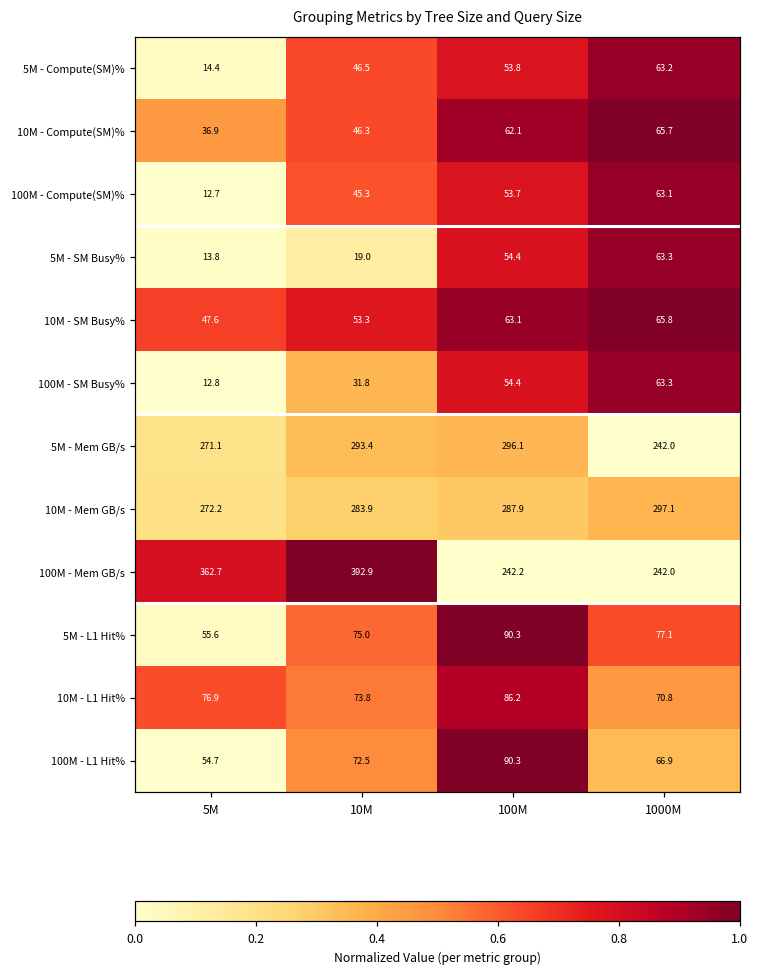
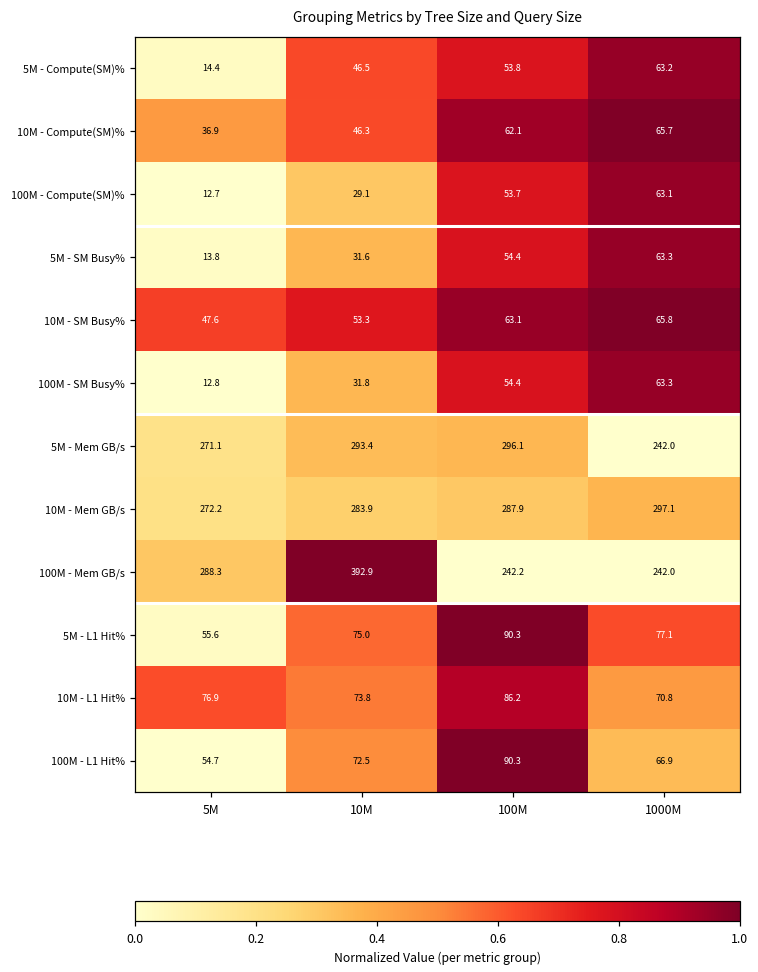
  {
    "5M - Compute(SM)%": {
      "5M": 14.4,
      "10M": 46.5,
      "100M": 53.8,
      "1000M": 63.2
    },
    "10M - Compute(SM)%": {
      "5M": 36.9,
      "10M": 46.3,
      "100M": 62.1,
      "1000M": 65.7
    },
    "100M - Compute(SM)%": {
      "5M": 12.7,
-     "10M": 45.3,
+     "10M": 29.1,
      "100M": 53.7,
      "1000M": 63.1
    },
    "5M - SM Busy%": {
      "5M": 13.8,
-     "10M": 19.0,
+     "10M": 31.6,
      "100M": 54.4,
      "1000M": 63.3
    },
    "10M - SM Busy%": {
      "5M": 47.6,
      "10M": 53.3,
      "100M": 63.1,
      "1000M": 65.8
    },
    "100M - SM Busy%": {
      "5M": 12.8,
      "10M": 31.8,
      "100M": 54.4,
      "1000M": 63.3
    },
    "5M - Mem GB/s": {
      "5M": 271.1,
      "10M": 293.4,
      "100M": 296.1,
      "1000M": 242.0
    },
    "10M - Mem GB/s": {
      "5M": 272.2,
      "10M": 283.9,
      "100M": 287.9,
      "1000M": 297.1
    },
    "100M - Mem GB/s": {
-     "5M": 362.7,
+     "5M": 288.3,
      "10M": 392.9,
      "100M": 242.2,
      "1000M": 242.0
    },
    "5M - L1 Hit%": {
      "5M": 55.6,
      "10M": 75.0,
      "100M": 90.3,
      "1000M": 77.1
    },
    "10M - L1 Hit%": {
      "5M": 76.9,
      "10M": 73.8,
      "100M": 86.2,
      "1000M": 70.8
    },
    "100M - L1 Hit%": {
      "5M": 54.7,
      "10M": 72.5,
      "100M": 90.3,
      "1000M": 66.9
    }
  }
